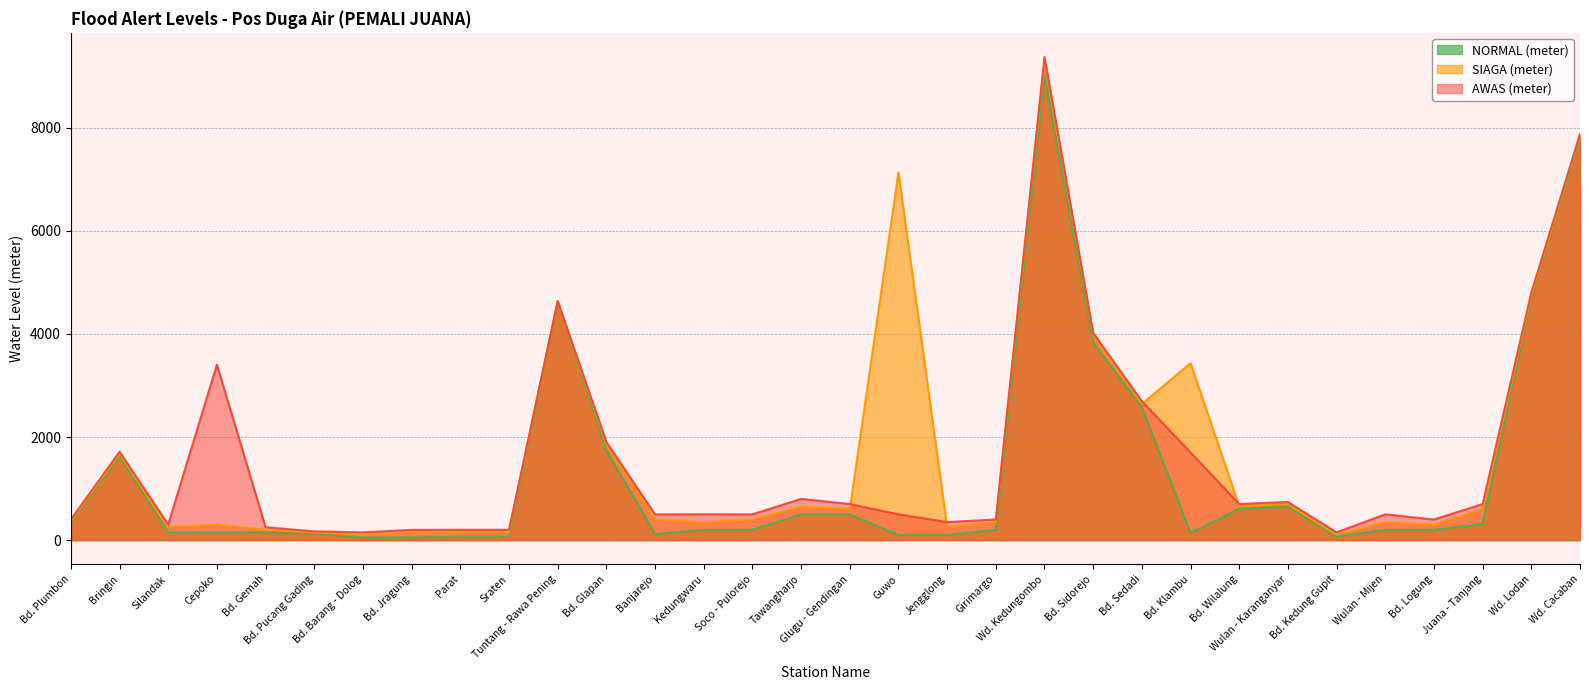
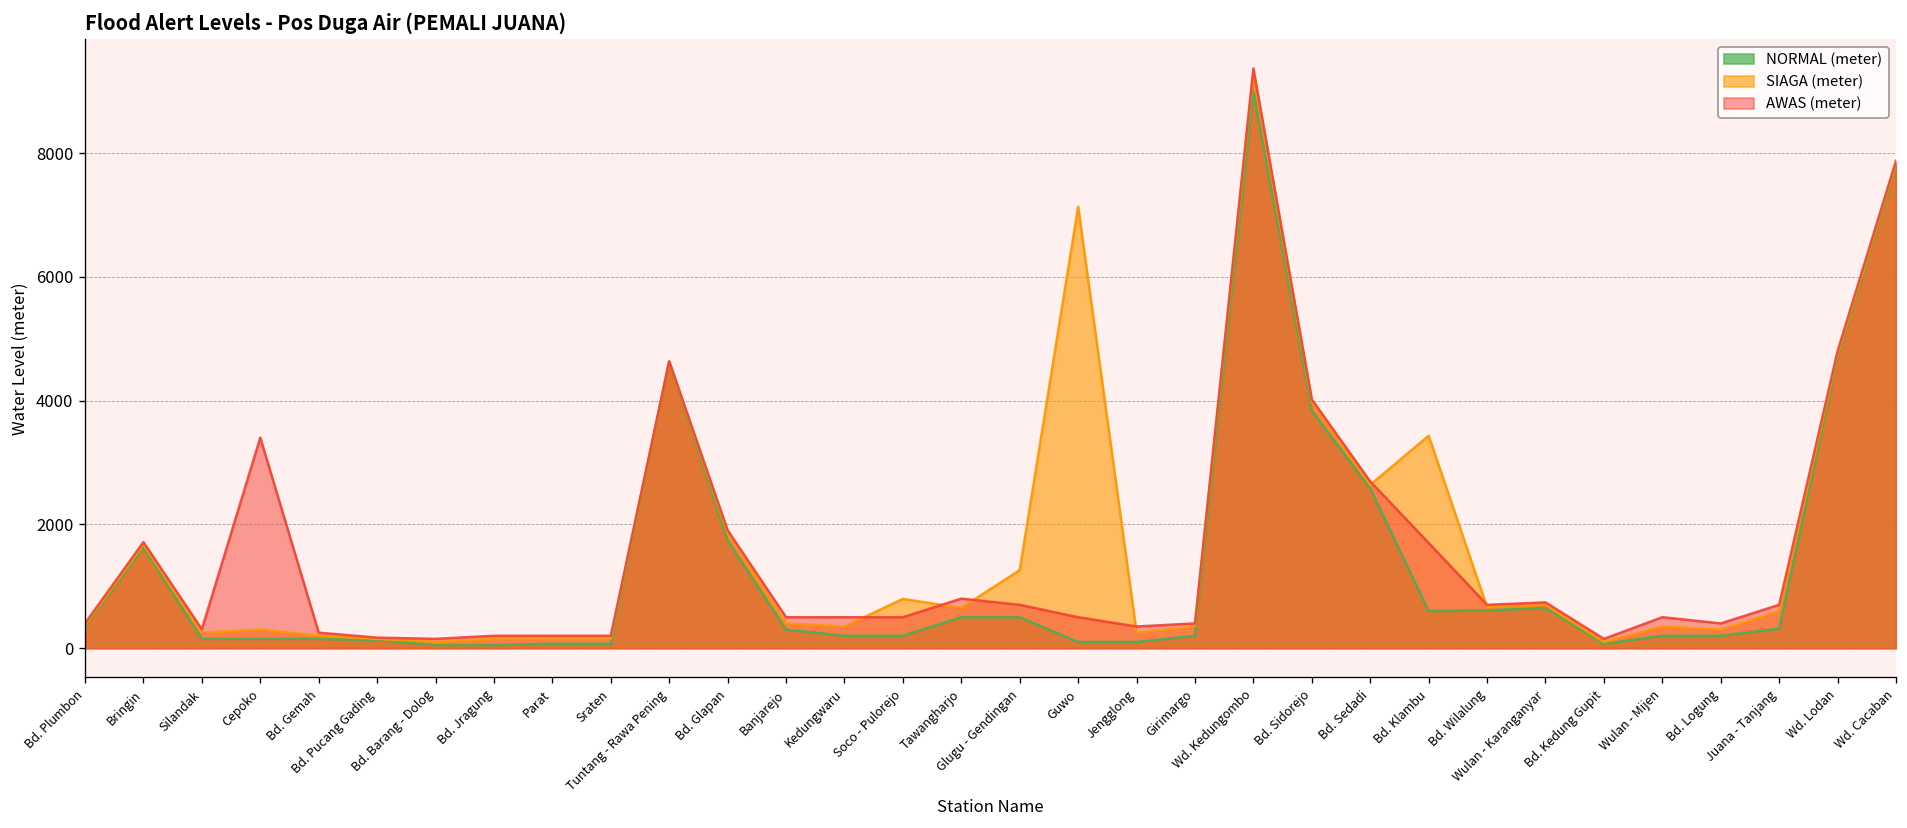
  {
    "NORMAL (meter)": {
      "Bringin": 1600,
      "Silandak": 200,
      "Cepoko": 200,
      "Bd. Gemah": 200,
      "Bd. Jragung": 100,
      "Parat": 100,
      "Sraten": 100,
      "Bd. Glapan": 1700,
-     "Banjarejo": 100,
+     "Banjarejo": 300,
      "Kedungwaru": 200,
      "Soco - Pulorejo": 200,
      "Tawangharjo": 500,
      "Glugu - Gendingan": 500,
      "Guwo": 100,
      "Jengglong": 100,
      "Girimargo": 200,
      "Wd. Kedungombo": 9000,
      "Bd. Sidorejo": 3800,
      "Bd. Sedadi": 2600,
-     "Bd. Klambu": 100,
+     "Bd. Klambu": 600,
      "Bd. Wilalung": 600,
      "Wulan - Karanganyar": 700,
      "Wulan - Mijen": 200,
      "Bd. Logung": 200,
      "Juana - Tanjang": 300,
      "Wd. Lodan": 4700
    },
    "SIAGA (meter)": {
      "Silandak": 300,
      "Cepoko": 300,
      "Bd. Gemah": 200,
      "Bd. Jragung": 200,
      "Parat": 200,
      "Sraten": 200,
      "Bd. Glapan": 1900,
      "Banjarejo": 400,
      "Kedungwaru": 400,
-     "Soco - Pulorejo": 400,
+     "Soco - Pulorejo": 800,
      "Tawangharjo": 700,
-     "Glugu - Gendingan": 600,
+     "Glugu - Gendingan": 1300,
      "Guwo": 7100,
      "Jengglong": 300,
      "Girimargo": 400,
      "Wd. Kedungombo": 9300,
      "Bd. Sedadi": 2600,
      "Bd. Klambu": 3400,
      "Wulan - Mijen": 400,
      "Bd. Logung": 300,
      "Juana - Tanjang": 600,
      "Wd. Lodan": 4800
    },
    "AWAS (meter)": {
      "Silandak": 300,
      "Cepoko": 3400,
      "Bd. Gemah": 300,
      "Bd. Barang - Dolog": 200,
      "Bd. Jragung": 200,
      "Parat": 200,
      "Sraten": 200,
      "Bd. Glapan": 1900,
      "Banjarejo": 500,
      "Kedungwaru": 500,
      "Soco - Pulorejo": 500,
      "Tawangharjo": 800,
      "Glugu - Gendingan": 700,
      "Guwo": 500,
      "Jengglong": 400,
      "Girimargo": 400,
      "Wd. Kedungombo": 9400,
      "Bd. Sedadi": 2700,
      "Bd. Klambu": 1700,
      "Bd. Kedung Gupit": 200,
      "Wulan - Mijen": 500,
      "Bd. Logung": 400,
      "Juana - Tanjang": 700,
      "Wd. Lodan": 4800
    }
  }
